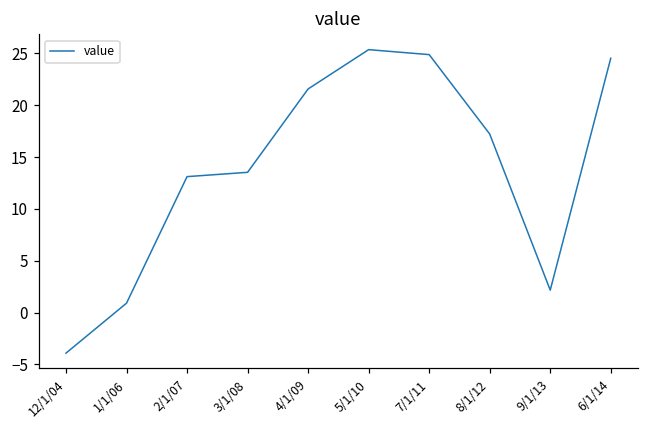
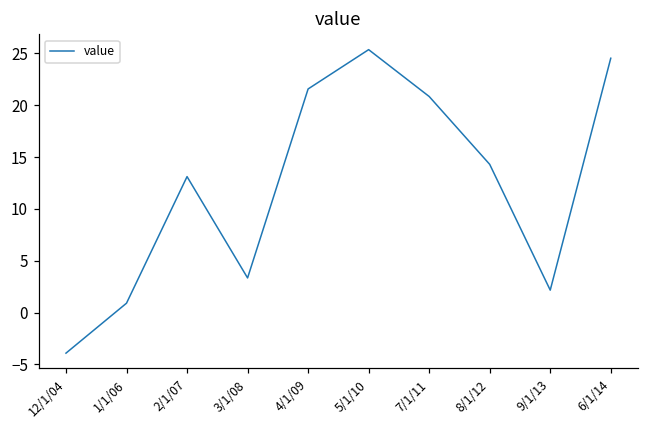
  {
    "12/1/04": -4,
    "1/1/06": 1,
    "2/1/07": 13,
-   "3/1/08": 14,
+   "3/1/08": 3,
    "4/1/09": 22,
    "5/1/10": 25,
-   "7/1/11": 25,
-   "8/1/12": 17,
+   "7/1/11": 21,
+   "8/1/12": 14,
    "9/1/13": 2,
    "6/1/14": 25
  }
